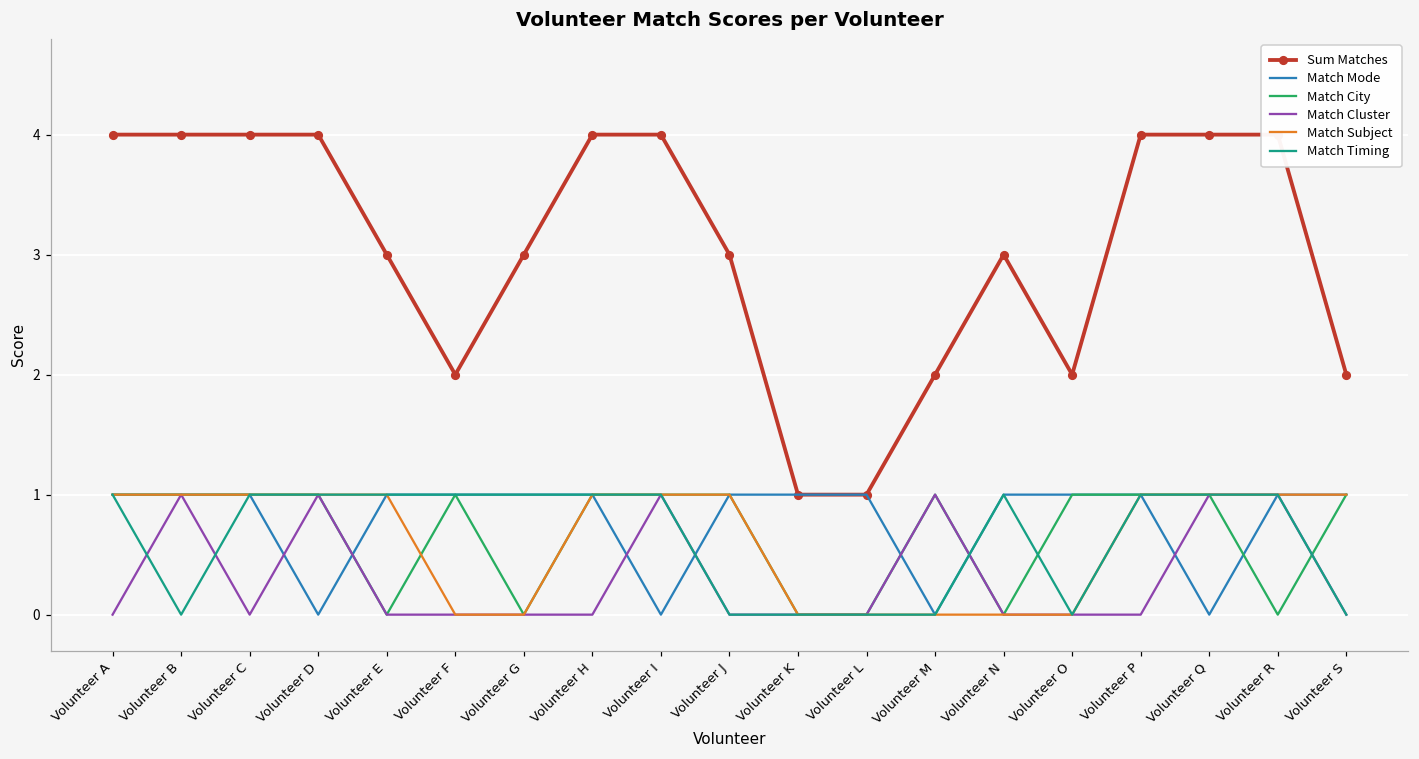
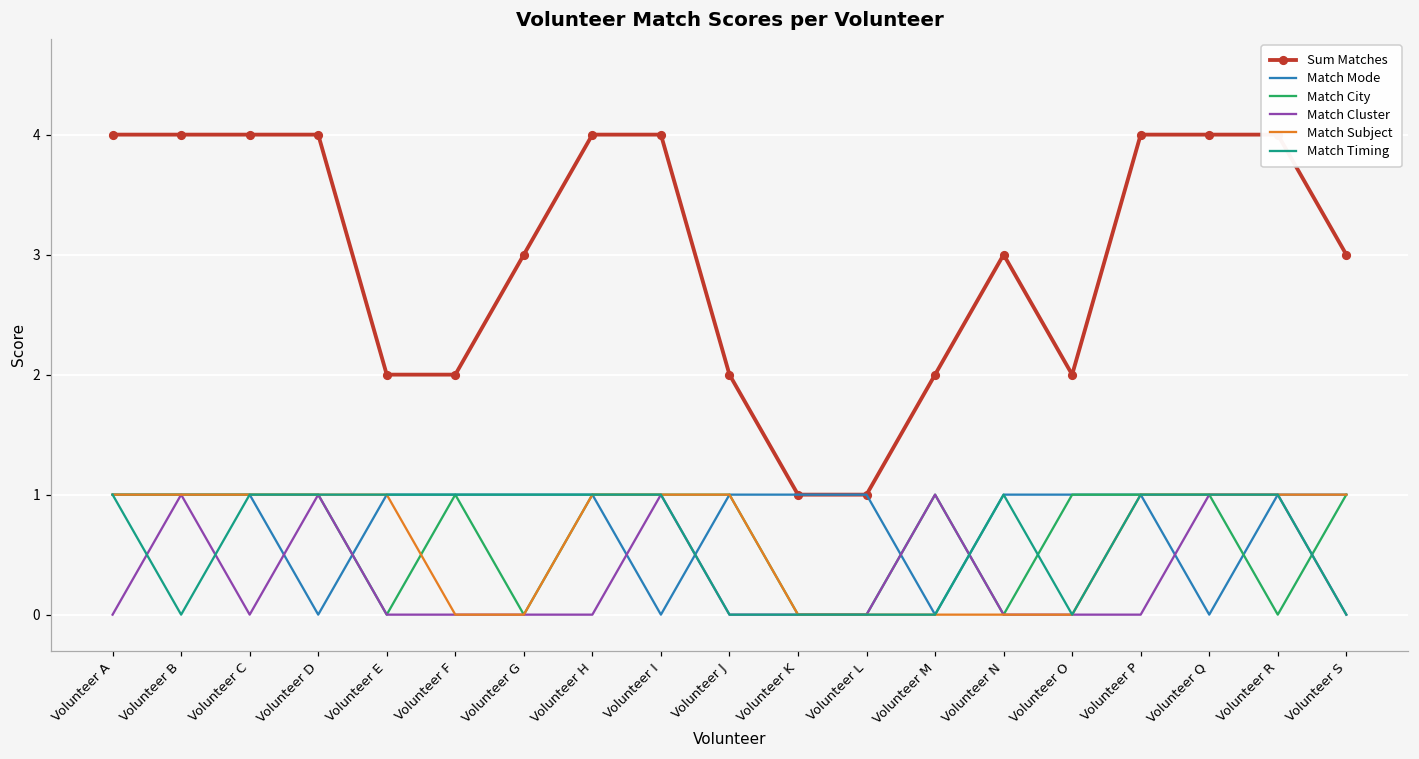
  {
    "Sum Matches": {
      "Volunteer A": 4,
      "Volunteer B": 4,
      "Volunteer C": 4,
      "Volunteer D": 4,
-     "Volunteer E": 3,
+     "Volunteer E": 2,
      "Volunteer F": 2,
      "Volunteer G": 3,
      "Volunteer H": 4,
      "Volunteer I": 4,
-     "Volunteer J": 3,
+     "Volunteer J": 2,
      "Volunteer M": 2,
      "Volunteer N": 3,
      "Volunteer O": 2,
      "Volunteer P": 4,
      "Volunteer Q": 4,
-     "Volunteer S": 2
+     "Volunteer S": 3
    },
    "Match Mode": {
      "Volunteer D": 0,
      "Volunteer I": 0,
      "Volunteer Q": 0
    },
    "Match Cluster": {
      "Volunteer A": 0,
      "Volunteer C": 0,
      "Volunteer H": 0,
      "Volunteer P": 0
    }
  }
